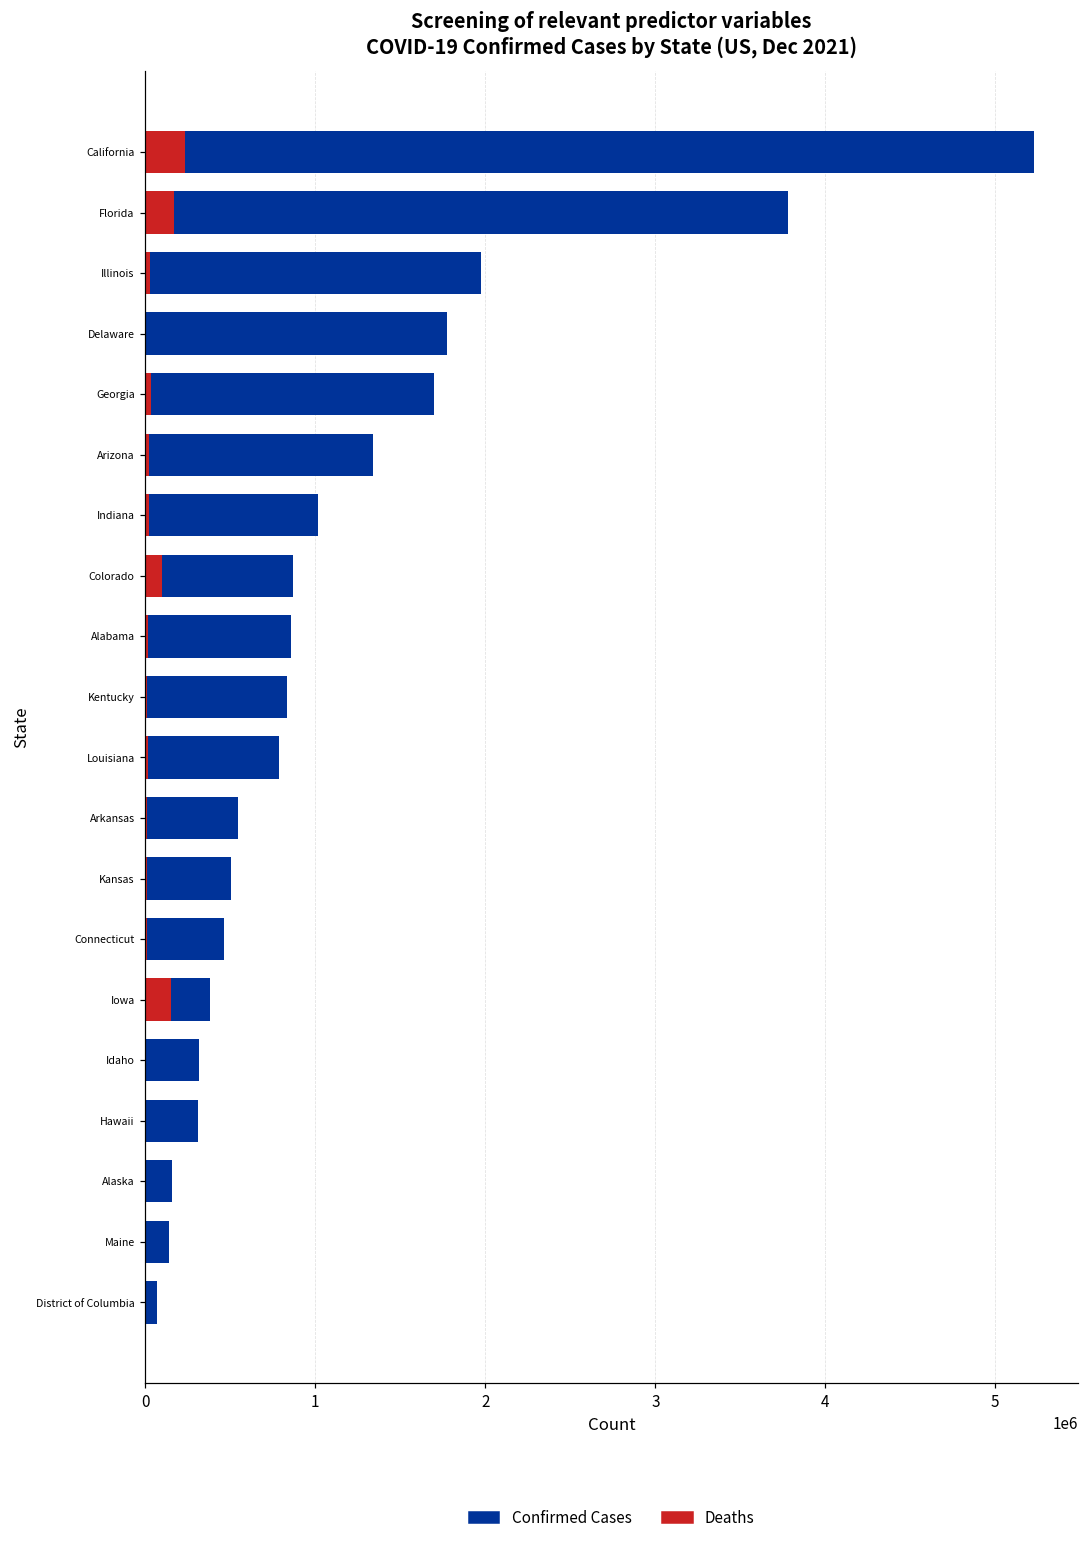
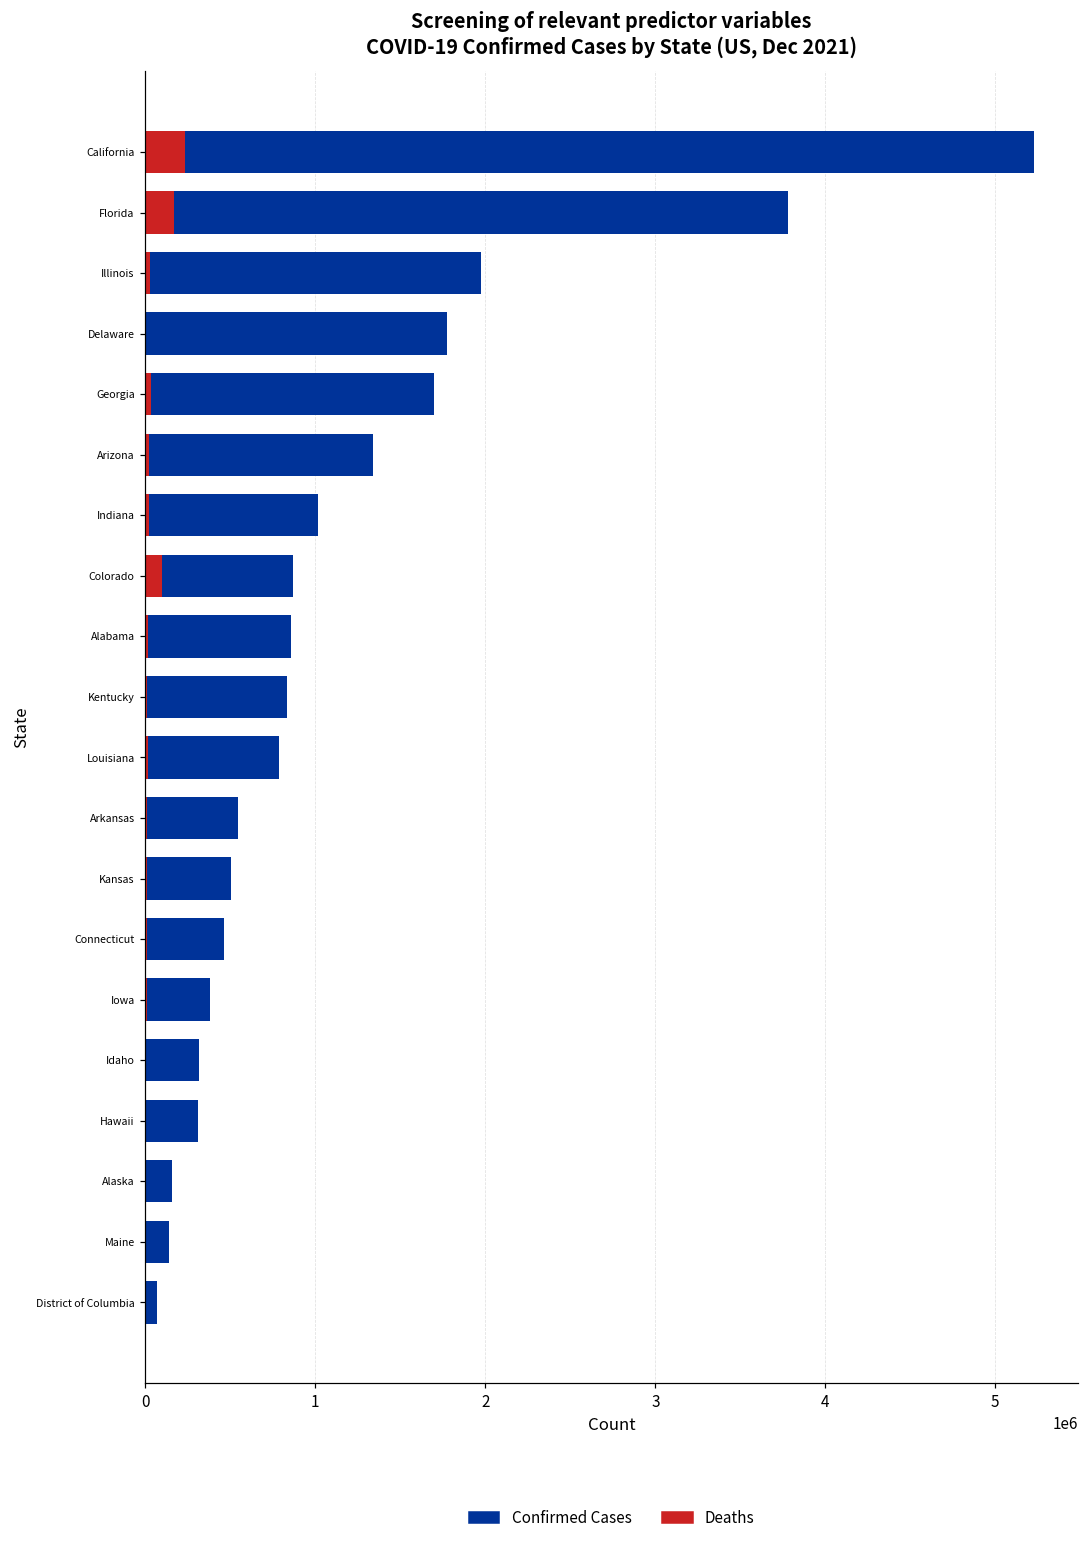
  {
    "Confirmed Cases": {
      "California": 5230000,
      "Florida": 3780000,
      "Illinois": 1980000,
      "Delaware": 1770000,
      "Georgia": 1700000,
      "Arizona": 1340000,
      "Indiana": 1010000,
      "Colorado": 870000,
      "Alabama": 860000,
      "Kentucky": 830000,
      "Louisiana": 780000,
      "Arkansas": 540000,
      "Kansas": 500000,
      "Connecticut": 460000,
      "Iowa": 380000,
      "Idaho": 310000,
      "Hawaii": 310000,
      "Alaska": 160000,
      "Maine": 140000,
      "District of Columbia": 70000
    },
    "Deaths": {
-     "Iowa": 150000
+     "Iowa": 10000
    }
  }
